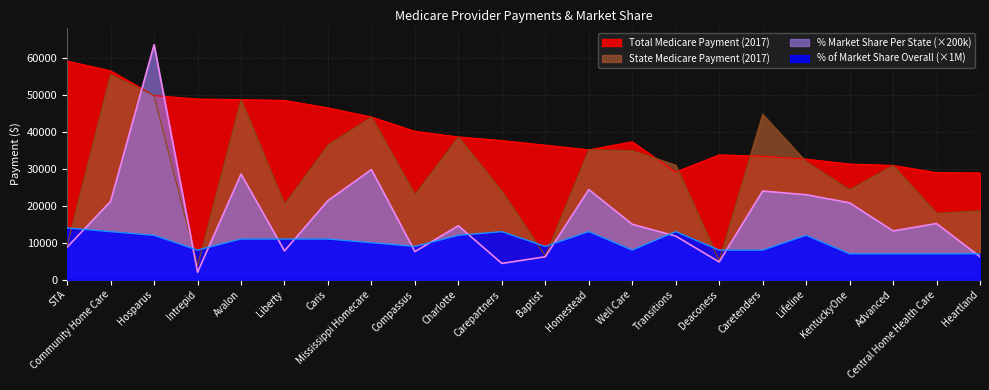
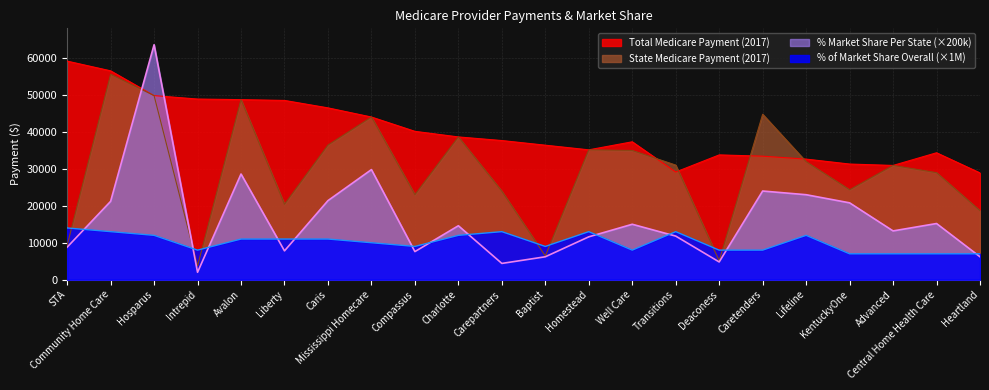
  {
    "Total Medicare Payment (2017)": {
      "STA": 59000,
      "Community Home Care": 57000,
      "Intrepid": 49000,
      "Liberty": 49000,
      "Caris": 47000,
      "Compassus": 40000,
      "Carepartners": 38000,
      "Baptist": 36000,
      "Well Care": 37000,
      "Transitions": 29000,
      "Deaconess": 34000,
      "Caretenders": 33000,
      "Lifeline": 33000,
      "KentuckyOne": 31000,
-     "Central Home Health Care": 29000,
+     "Central Home Health Care": 34000,
      "Heartland": 29000
    },
    "State Medicare Payment (2017)": {
      "Community Home Care": 56000,
      "Intrepid": 4000,
      "Liberty": 20000,
      "Caris": 36000,
      "Compassus": 23000,
      "Carepartners": 24000,
      "Well Care": 35000,
      "Transitions": 31000,
      "Caretenders": 45000,
      "Lifeline": 32000,
      "KentuckyOne": 24000,
-     "Central Home Health Care": 18000,
+     "Central Home Health Care": 29000,
      "Heartland": 19000
    },
    "% Market Share Per State (×200k)": {
      "Community Home Care": 21000,
      "Hosparus": 64000,
      "Intrepid": 2000,
      "Avalon": 29000,
      "Liberty": 8000,
      "Caris": 21000,
      "Mississippi Homecare": 30000,
      "Compassus": 8000,
      "Charlotte": 15000,
      "Carepartners": 4000,
-     "Homestead": 24000,
+     "Homestead": 12000,
      "Well Care": 15000,
      "Transitions": 12000,
      "Caretenders": 24000,
      "Lifeline": 23000,
      "KentuckyOne": 21000,
      "Advanced": 13000,
      "Central Home Health Care": 15000,
      "Heartland": 6000
    },
    "% of Market Share Overall (×1M)": {
      "STA": 14000,
      "Community Home Care": 13000,
      "Hosparus": 12000,
      "Intrepid": 8000,
      "Avalon": 11000,
      "Liberty": 11000,
      "Caris": 11000,
      "Mississippi Homecare": 10000,
      "Compassus": 9000,
      "Charlotte": 12000,
      "Carepartners": 13000,
      "Baptist": 9000,
      "Homestead": 13000,
      "Well Care": 8000,
      "Transitions": 13000,
      "Deaconess": 8000,
      "Caretenders": 8000,
      "Lifeline": 12000,
      "KentuckyOne": 7000,
      "Advanced": 7000,
      "Central Home Health Care": 7000,
      "Heartland": 7000
    }
  }
